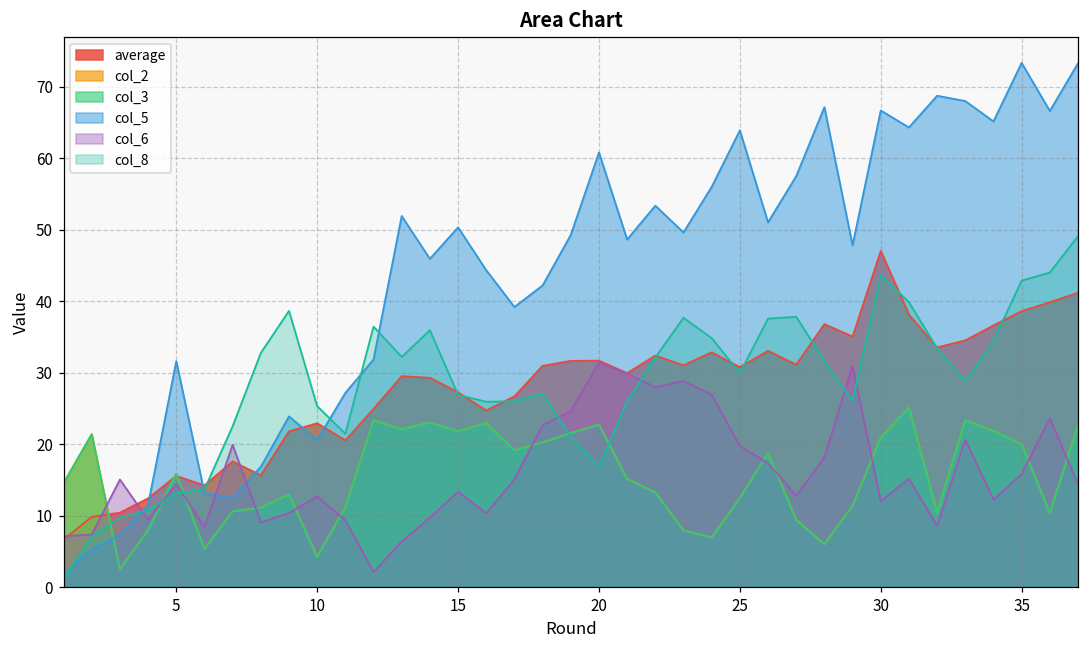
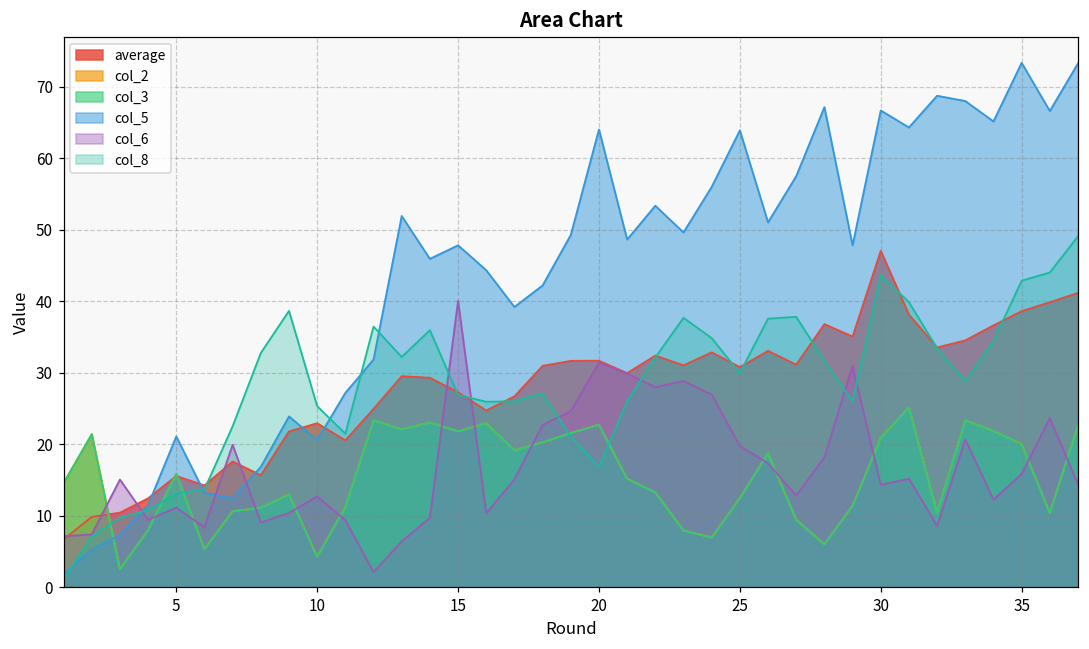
  {
    "average": {
      "10": 23,
      "25": 31,
      "30": 47,
      "35": 39
    },
    "col_5": {
-     "5": 32,
+     "5": 21,
      "10": 21,
-     "15": 50,
-     "20": 61,
+     "15": 48,
+     "20": 64,
      "25": 64,
      "30": 67,
      "35": 73
    },
    "col_6": {
-     "5": 14,
+     "5": 11,
      "10": 13,
-     "15": 13,
+     "15": 40,
      "25": 20,
-     "30": 12,
+     "30": 14,
      "35": 16
    }
  }
